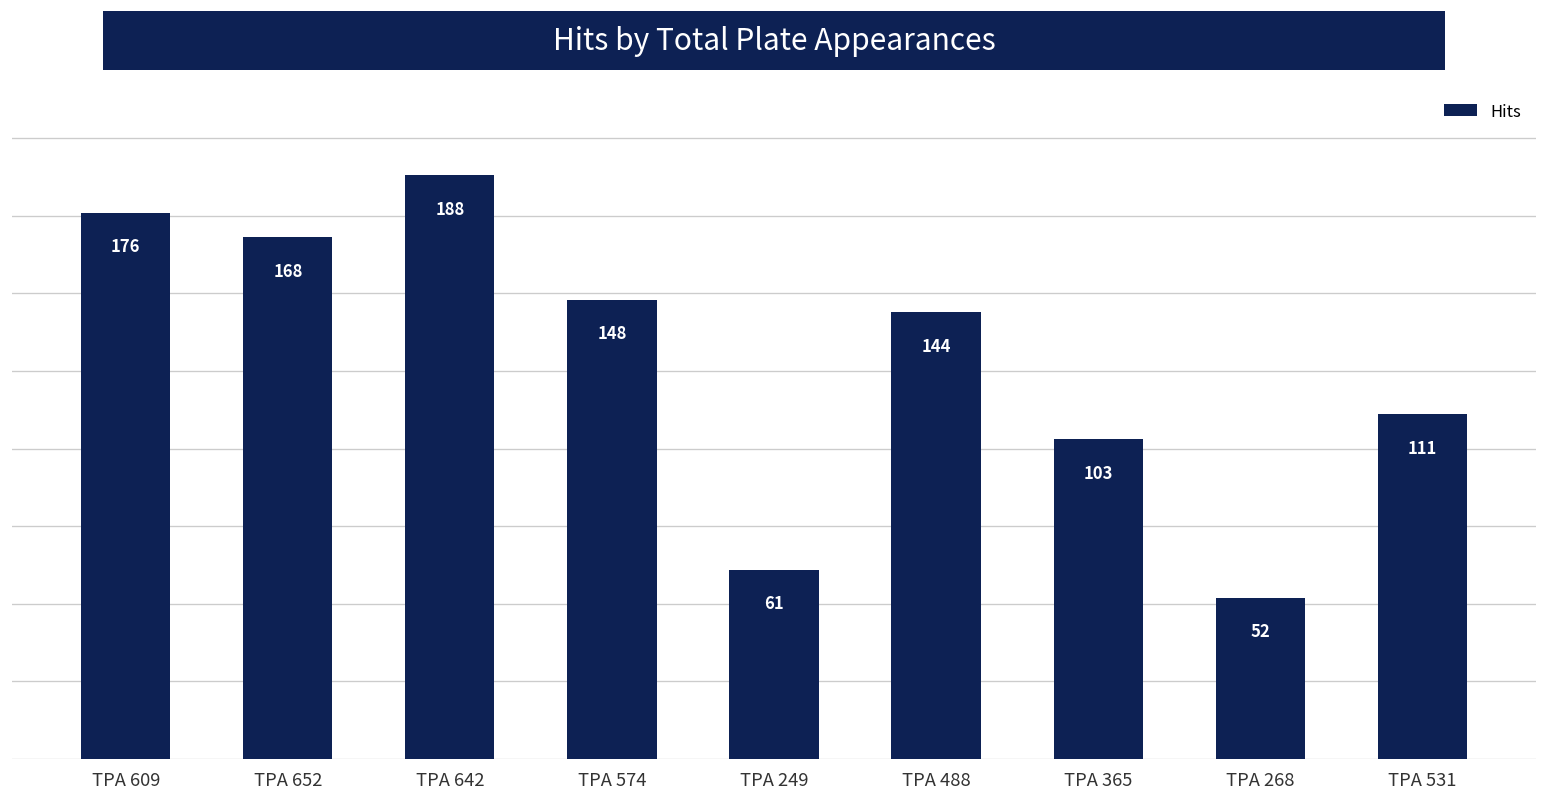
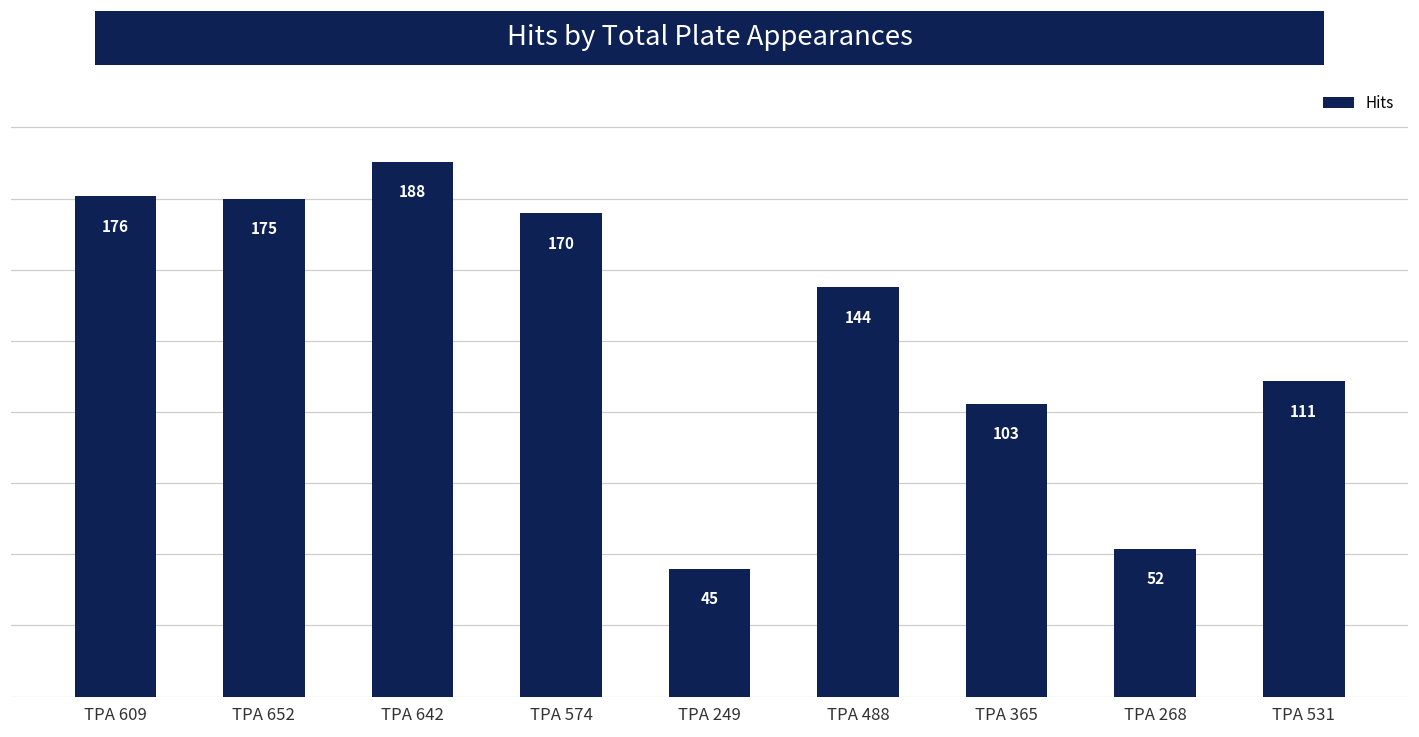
  {
    "TPA 609": 176,
-   "TPA 652": 168,
+   "TPA 652": 175,
    "TPA 642": 188,
-   "TPA 574": 148,
-   "TPA 249": 61,
+   "TPA 574": 170,
+   "TPA 249": 45,
    "TPA 488": 144,
    "TPA 365": 103,
    "TPA 268": 52,
    "TPA 531": 111
  }
